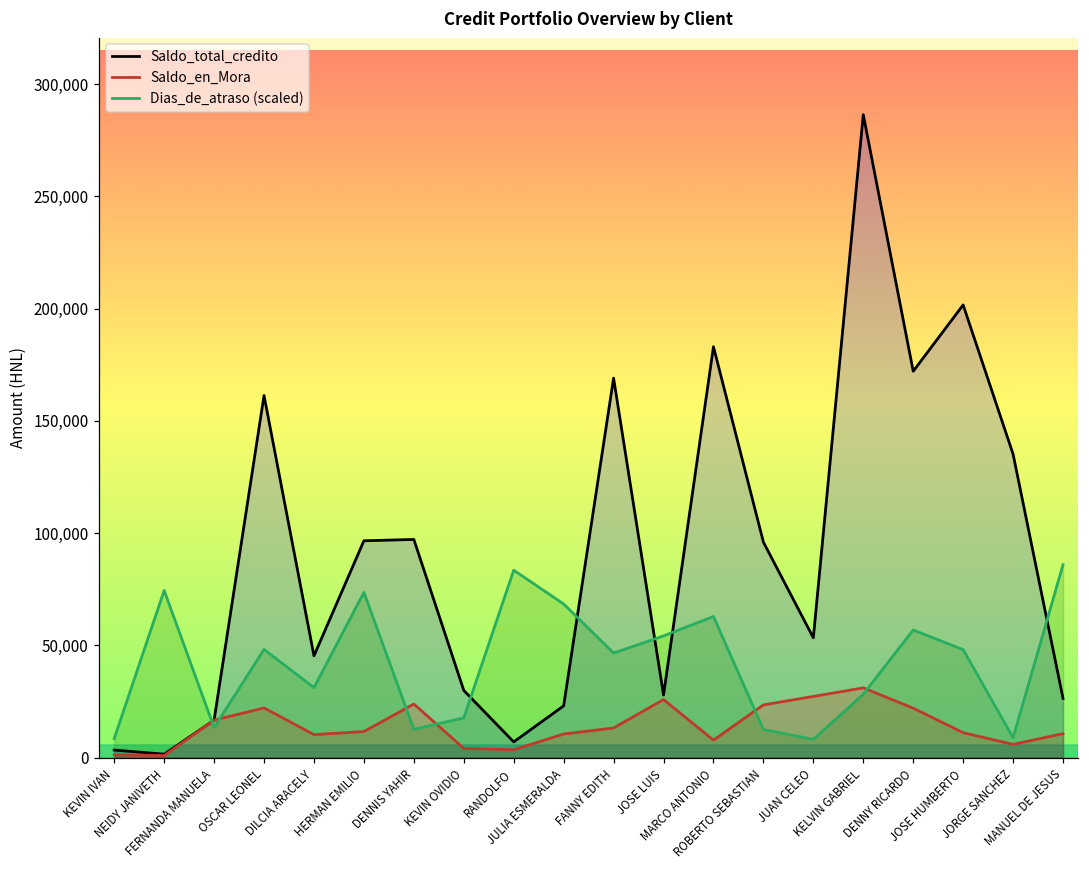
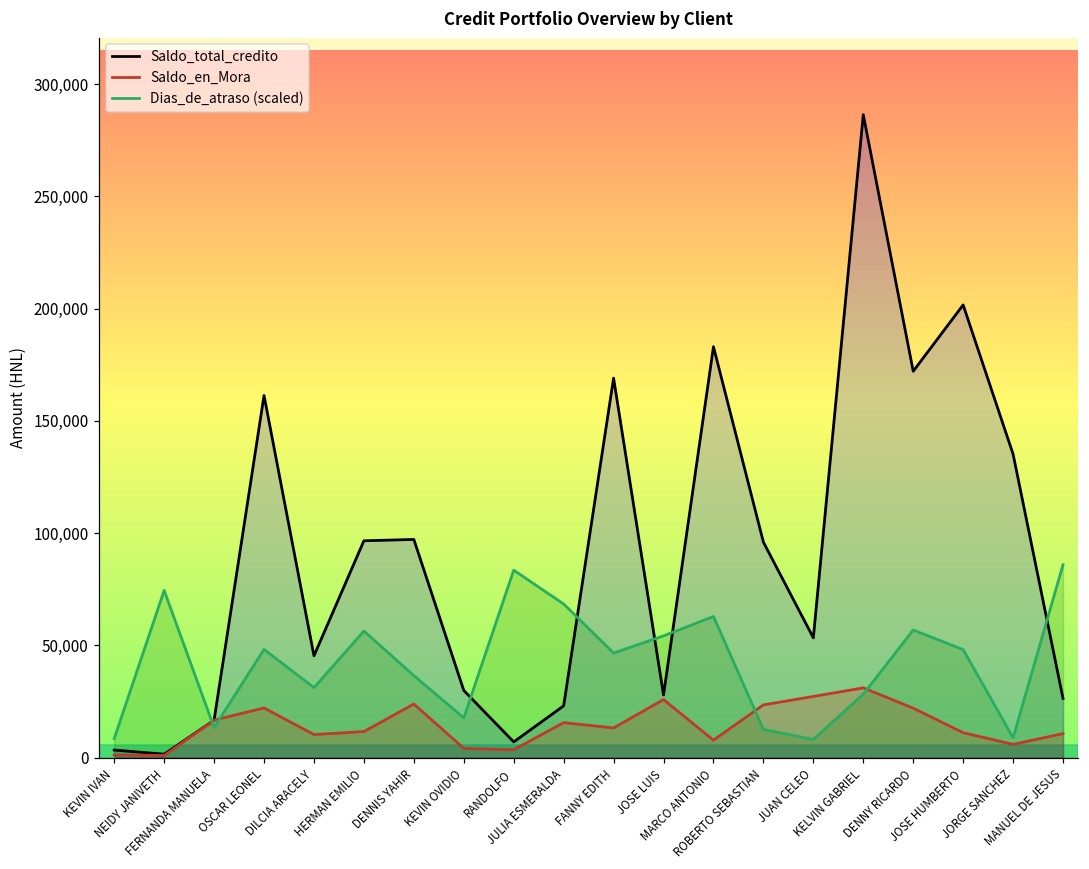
  {
    "Saldo_total_credito": {
      "OSCAR LEONEL": "161,000",
      "DILCIA ARACELY": "45,000",
      "HERMAN EMILIO": "97,000",
      "DENNIS YAHIR": "97,000",
      "KEVIN OVIDIO": "30,000",
      "RANDOLFO": "7,000",
      "JULIA ESMERALDA": "23,000",
      "FANNY EDITH": "169,000",
      "JOSE LUIS": "28,000",
      "MARCO ANTONIO": "183,000",
      "ROBERTO SEBASTIAN": "96,000",
      "JUAN CELEO": "53,000",
      "KELVIN GABRIEL": "286,000",
      "DENNY RICARDO": "172,000",
      "JOSE HUMBERTO": "202,000",
      "JORGE SANCHEZ": "135,000",
      "MANUEL DE JESUS": "26,000"
    },
    "Saldo_en_Mora": {
      "OSCAR LEONEL": "22,000",
      "DILCIA ARACELY": "10,000",
      "HERMAN EMILIO": "12,000",
      "DENNIS YAHIR": "24,000",
-     "JULIA ESMERALDA": "10,000",
+     "JULIA ESMERALDA": "16,000",
      "FANNY EDITH": "13,000",
      "JOSE LUIS": "26,000",
      "MARCO ANTONIO": "8,000",
      "ROBERTO SEBASTIAN": "23,000",
      "JUAN CELEO": "27,000",
      "KELVIN GABRIEL": "31,000",
      "DENNY RICARDO": "22,000",
      "JOSE HUMBERTO": "11,000",
      "JORGE SANCHEZ": "6,000",
      "MANUEL DE JESUS": "11,000"
    },
    "Dias_de_atraso (scaled)": {
      "KEVIN IVAN": "8,000",
      "NEIDY JANIVETH": "74,000",
      "FERNANDA MANUELA": "13,000",
      "OSCAR LEONEL": "48,000",
      "DILCIA ARACELY": "31,000",
-     "HERMAN EMILIO": "74,000",
-     "DENNIS YAHIR": "13,000",
+     "HERMAN EMILIO": "56,000",
+     "DENNIS YAHIR": "37,000",
      "KEVIN OVIDIO": "18,000",
      "RANDOLFO": "83,000",
      "JULIA ESMERALDA": "68,000",
      "FANNY EDITH": "47,000",
      "JOSE LUIS": "54,000",
      "MARCO ANTONIO": "63,000",
      "ROBERTO SEBASTIAN": "13,000",
      "JUAN CELEO": "8,000",
      "KELVIN GABRIEL": "28,000",
      "DENNY RICARDO": "57,000",
      "JOSE HUMBERTO": "48,000",
      "JORGE SANCHEZ": "9,000",
      "MANUEL DE JESUS": "86,000"
    }
  }
